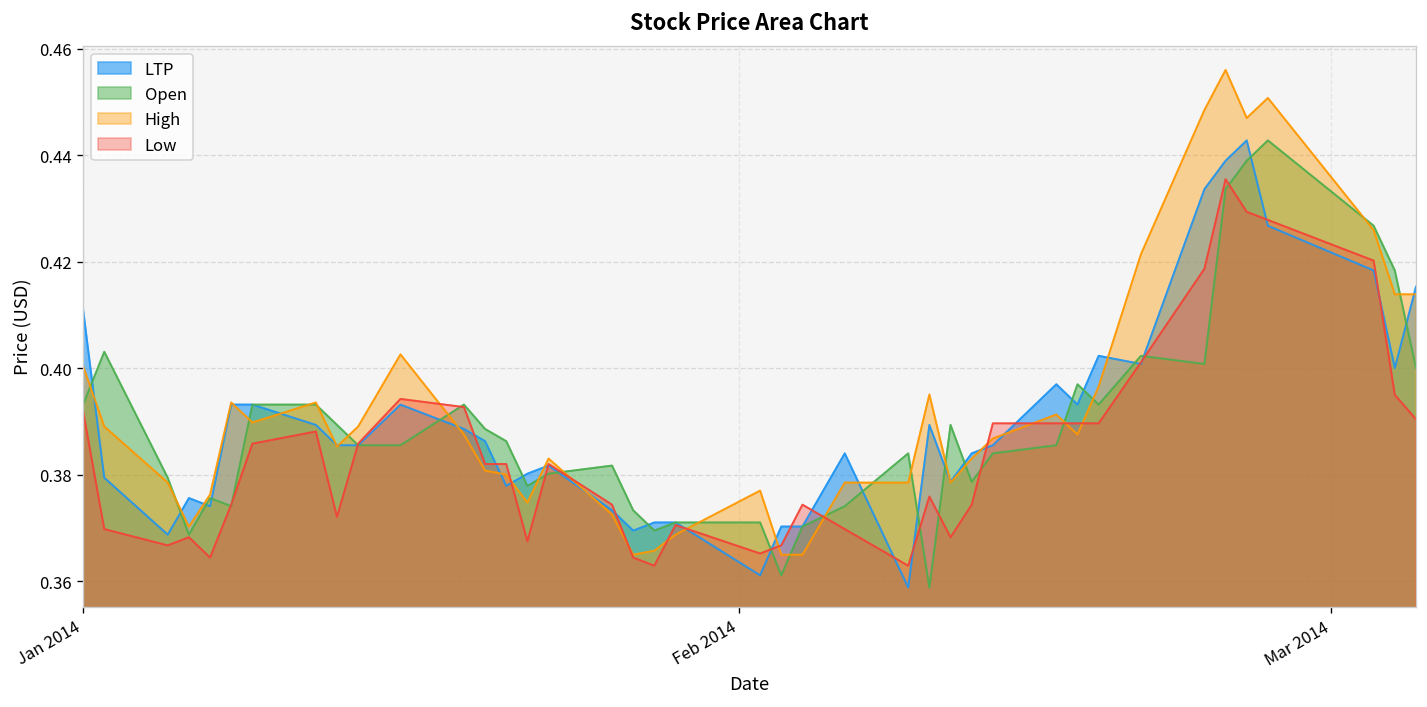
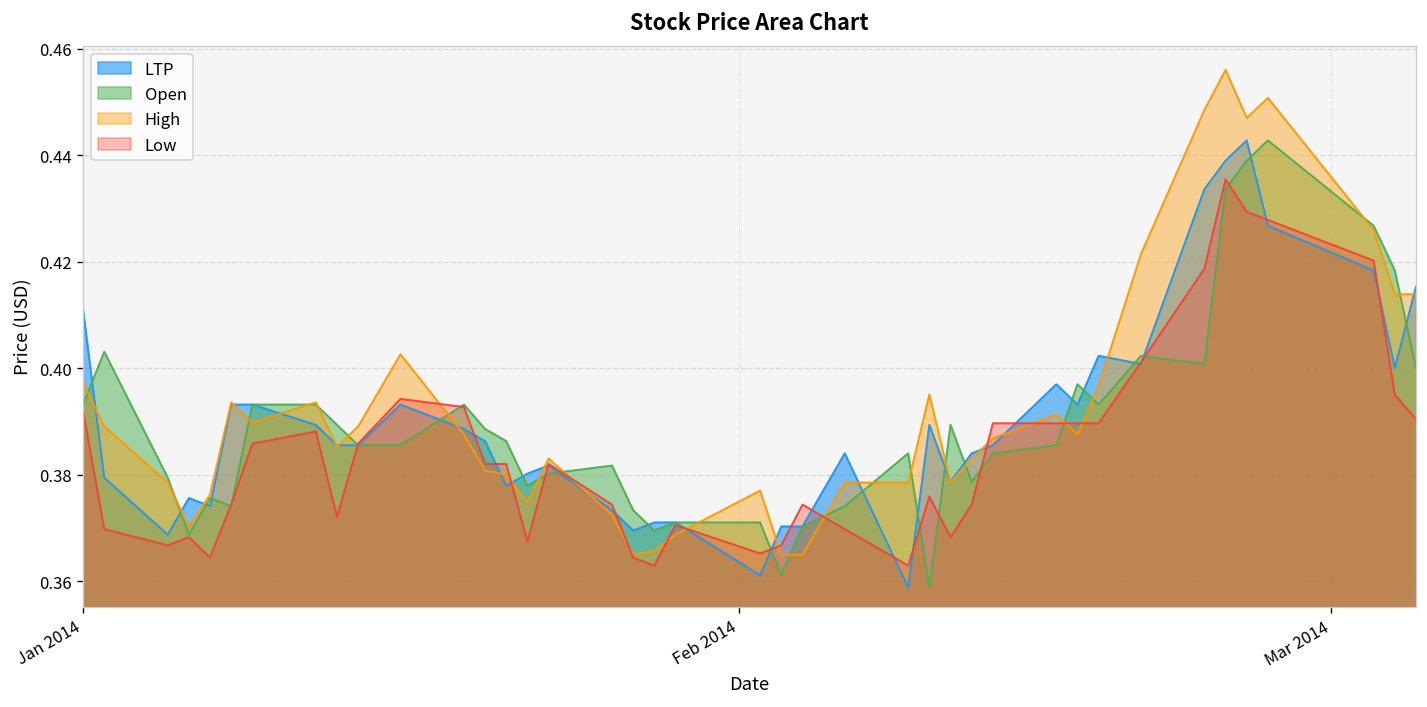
  {
    "LTP": {
      "Jan 2014": 0.411
    },
    "Open": {
      "Jan 2014": 0.393
    },
    "High": {
-     "Jan 2014": 0.400
+     "Jan 2014": 0.397
    },
    "Low": {
      "Jan 2014": 0.392
    }
  }
